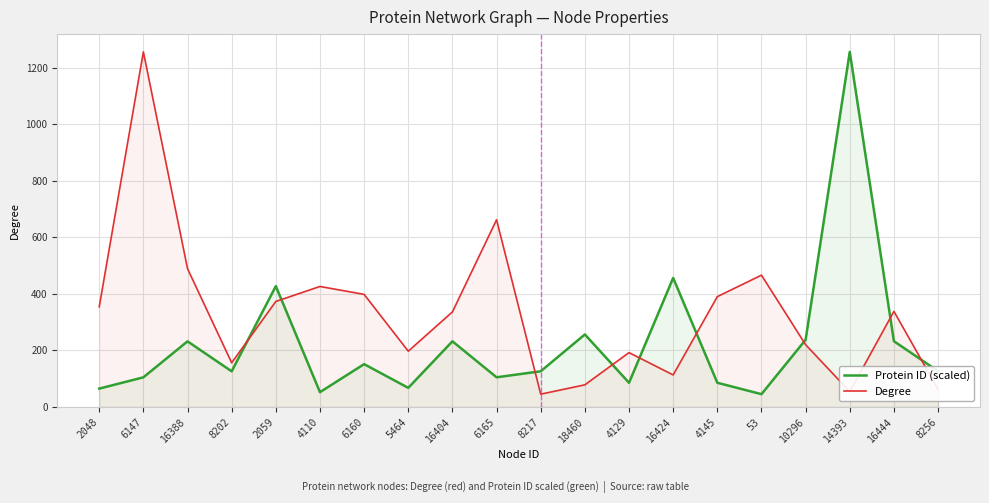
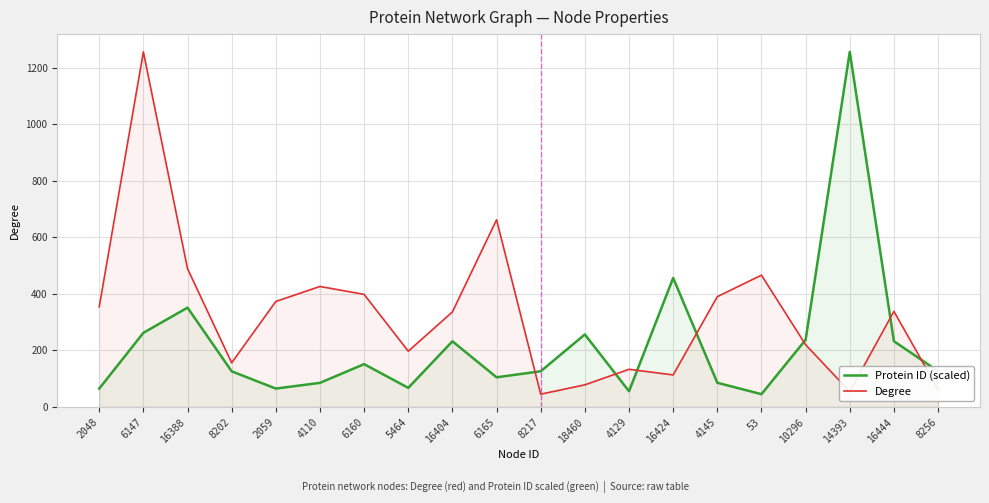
  {
    "Protein ID (scaled)": {
      "2048": 60,
-     "6147": 100,
-     "16388": 230,
+     "6147": 260,
+     "16388": 350,
      "8202": 130,
-     "2059": 430,
-     "4110": 50,
+     "2059": 60,
+     "4110": 90,
      "6160": 150,
      "5464": 70,
      "16404": 230,
      "6165": 100,
      "8217": 130,
      "18460": 260,
-     "4129": 90,
+     "4129": 60,
      "16424": 460,
      "4145": 90,
      "53": 50,
      "10296": 240,
      "14393": 1260,
      "16444": 230
    },
    "Degree": {
      "2048": 350,
      "6147": 1260,
      "16388": 490,
      "8202": 160,
      "2059": 370,
      "4110": 430,
      "6160": 400,
      "5464": 200,
      "16404": 340,
      "6165": 660,
      "8217": 50,
      "18460": 80,
-     "4129": 190,
+     "4129": 130,
      "16424": 110,
      "4145": 390,
      "53": 470,
      "10296": 220,
      "16444": 340
    }
  }
